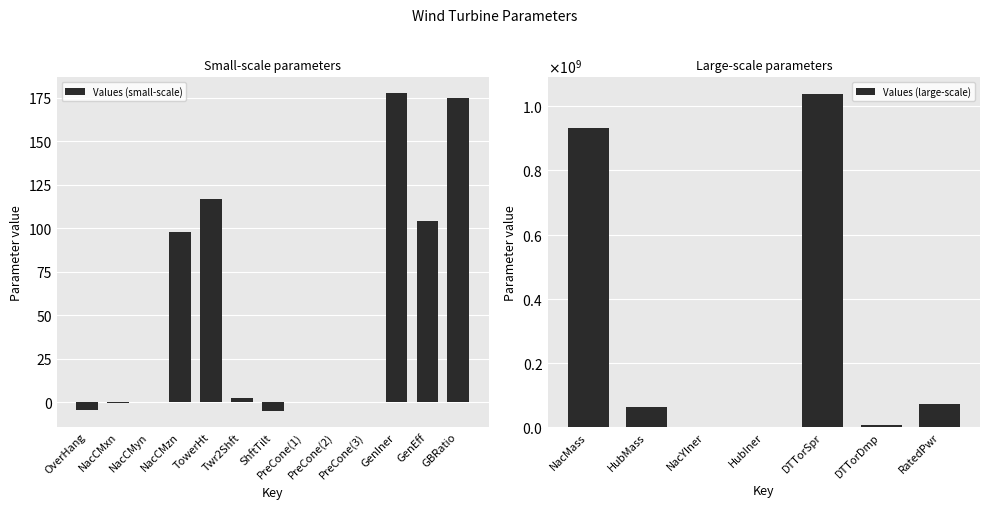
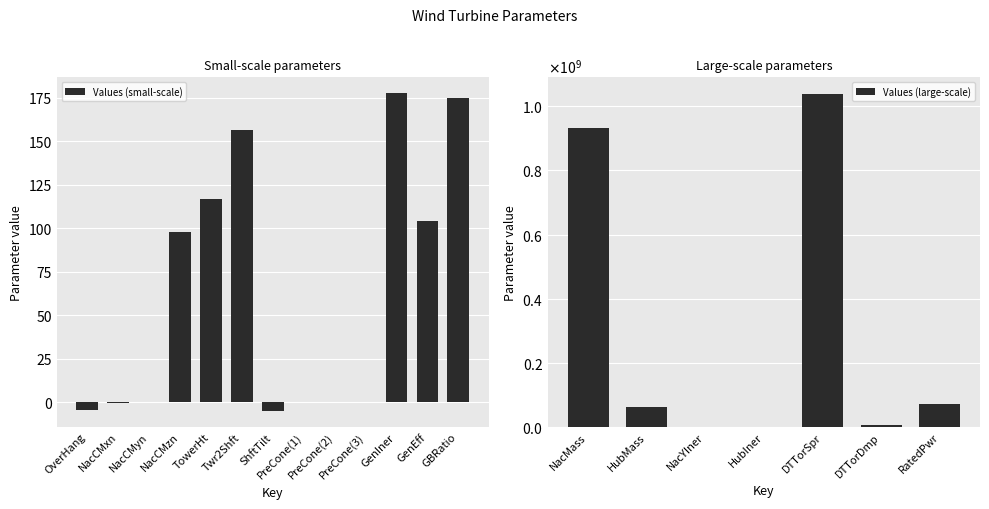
  {
    "Small-scale parameters": {
      "OverHang": -5,
      "NacCMyn": 0,
      "NacCMzn": 98,
      "TowerHt": 117,
-     "Twr2Shft": 2,
+     "Twr2Shft": 157,
      "ShftTilt": -5,
      "PreCone(1)": 0,
      "PreCone(2)": 0,
      "PreCone(3)": 0,
      "GenIner": 178,
      "GenEff": 104,
      "GBRatio": 175
    },
    "Large-scale parameters": {
      "NacMass": 930000000,
      "HubMass": 60000000,
      "DTTorSpr": 1040000000,
      "RatedPwr": 70000000
    }
  }
